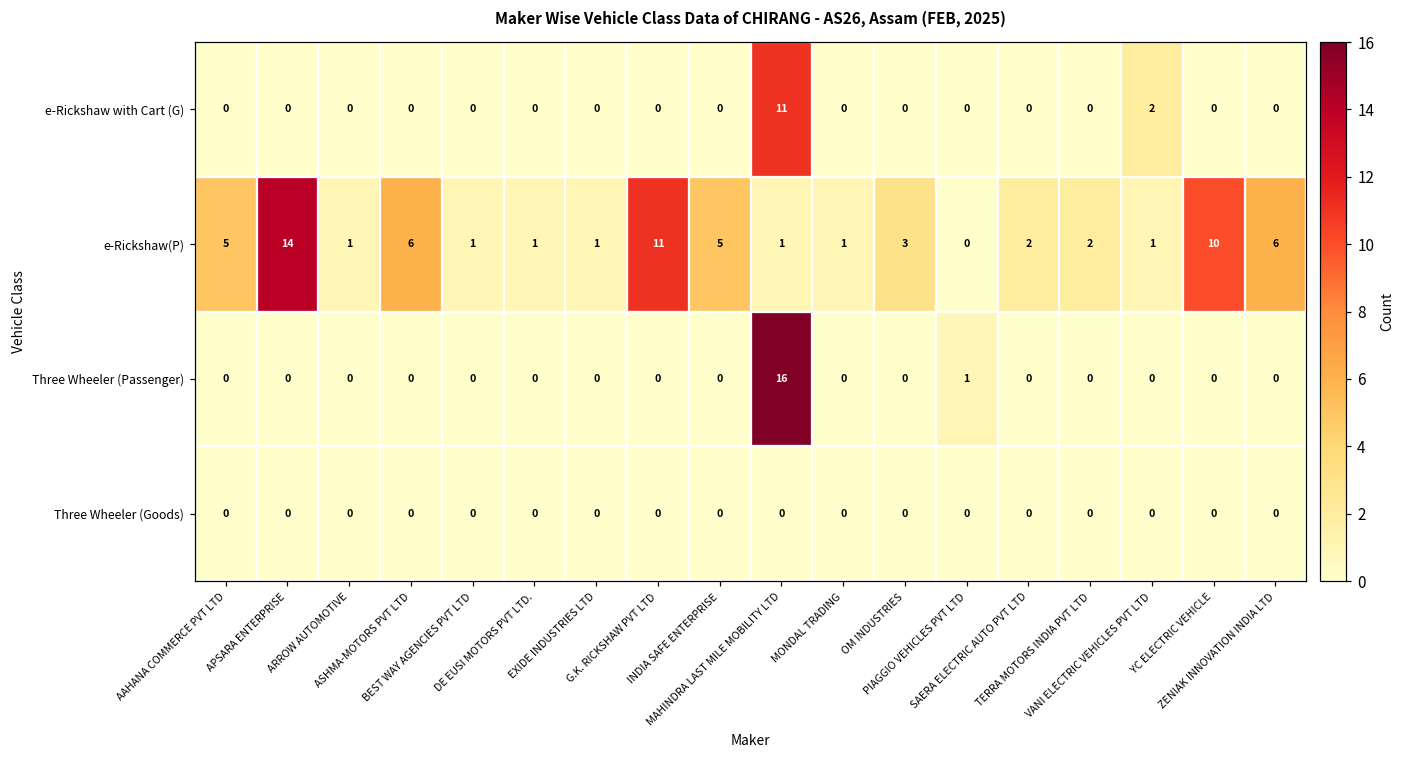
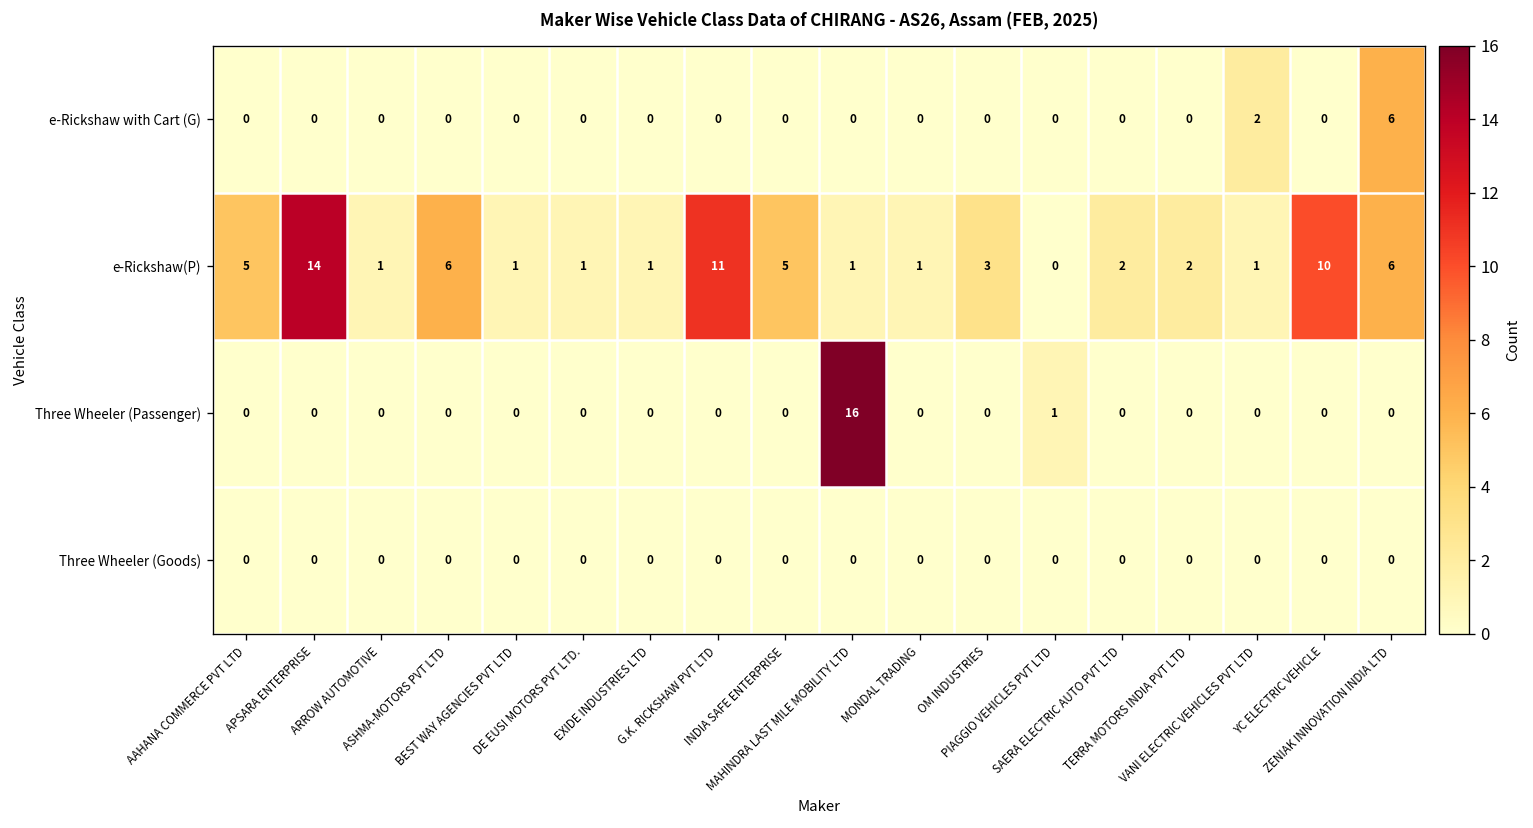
  {
    "e-Rickshaw with Cart (G)": {
      "AAHANA COMMERCE PVT LTD": 0,
      "APSARA ENTERPRISE": 0,
      "ARROW AUTOMOTIVE": 0,
      "ASHMA-MOTORS PVT LTD": 0,
      "BEST WAY AGENCIES PVT LTD": 0,
      "DE EUSI MOTORS PVT LTD.": 0,
      "EXIDE INDUSTRIES LTD": 0,
      "G.K. RICKSHAW PVT LTD": 0,
      "INDIA SAFE ENTERPRISE": 0,
-     "MAHINDRA LAST MILE MOBILITY LTD": 11,
+     "MAHINDRA LAST MILE MOBILITY LTD": 0,
      "MONDAL TRADING": 0,
      "OM INDUSTRIES": 0,
      "PIAGGIO VEHICLES PVT LTD": 0,
      "SAERA ELECTRIC AUTO PVT LTD": 0,
      "TERRA MOTORS INDIA PVT LTD": 0,
      "VANI ELECTRIC VEHICLES PVT LTD": 2,
      "YC ELECTRIC VEHICLE": 0,
-     "ZENIAK INNOVATION INDIA LTD": 0
+     "ZENIAK INNOVATION INDIA LTD": 6
    },
    "e-Rickshaw(P)": {
      "AAHANA COMMERCE PVT LTD": 5,
      "APSARA ENTERPRISE": 14,
      "ARROW AUTOMOTIVE": 1,
      "ASHMA-MOTORS PVT LTD": 6,
      "BEST WAY AGENCIES PVT LTD": 1,
      "DE EUSI MOTORS PVT LTD.": 1,
      "EXIDE INDUSTRIES LTD": 1,
      "G.K. RICKSHAW PVT LTD": 11,
      "INDIA SAFE ENTERPRISE": 5,
      "MAHINDRA LAST MILE MOBILITY LTD": 1,
      "MONDAL TRADING": 1,
      "OM INDUSTRIES": 3,
      "PIAGGIO VEHICLES PVT LTD": 0,
      "SAERA ELECTRIC AUTO PVT LTD": 2,
      "TERRA MOTORS INDIA PVT LTD": 2,
      "VANI ELECTRIC VEHICLES PVT LTD": 1,
      "YC ELECTRIC VEHICLE": 10,
      "ZENIAK INNOVATION INDIA LTD": 6
    },
    "Three Wheeler (Passenger)": {
      "AAHANA COMMERCE PVT LTD": 0,
      "APSARA ENTERPRISE": 0,
      "ARROW AUTOMOTIVE": 0,
      "ASHMA-MOTORS PVT LTD": 0,
      "BEST WAY AGENCIES PVT LTD": 0,
      "DE EUSI MOTORS PVT LTD.": 0,
      "EXIDE INDUSTRIES LTD": 0,
      "G.K. RICKSHAW PVT LTD": 0,
      "INDIA SAFE ENTERPRISE": 0,
      "MAHINDRA LAST MILE MOBILITY LTD": 16,
      "MONDAL TRADING": 0,
      "OM INDUSTRIES": 0,
      "PIAGGIO VEHICLES PVT LTD": 1,
      "SAERA ELECTRIC AUTO PVT LTD": 0,
      "TERRA MOTORS INDIA PVT LTD": 0,
      "VANI ELECTRIC VEHICLES PVT LTD": 0,
      "YC ELECTRIC VEHICLE": 0,
      "ZENIAK INNOVATION INDIA LTD": 0
    },
    "Three Wheeler (Goods)": {
      "AAHANA COMMERCE PVT LTD": 0,
      "APSARA ENTERPRISE": 0,
      "ARROW AUTOMOTIVE": 0,
      "ASHMA-MOTORS PVT LTD": 0,
      "BEST WAY AGENCIES PVT LTD": 0,
      "DE EUSI MOTORS PVT LTD.": 0,
      "EXIDE INDUSTRIES LTD": 0,
      "G.K. RICKSHAW PVT LTD": 0,
      "INDIA SAFE ENTERPRISE": 0,
      "MAHINDRA LAST MILE MOBILITY LTD": 0,
      "MONDAL TRADING": 0,
      "OM INDUSTRIES": 0,
      "PIAGGIO VEHICLES PVT LTD": 0,
      "SAERA ELECTRIC AUTO PVT LTD": 0,
      "TERRA MOTORS INDIA PVT LTD": 0,
      "VANI ELECTRIC VEHICLES PVT LTD": 0,
      "YC ELECTRIC VEHICLE": 0,
      "ZENIAK INNOVATION INDIA LTD": 0
    }
  }
